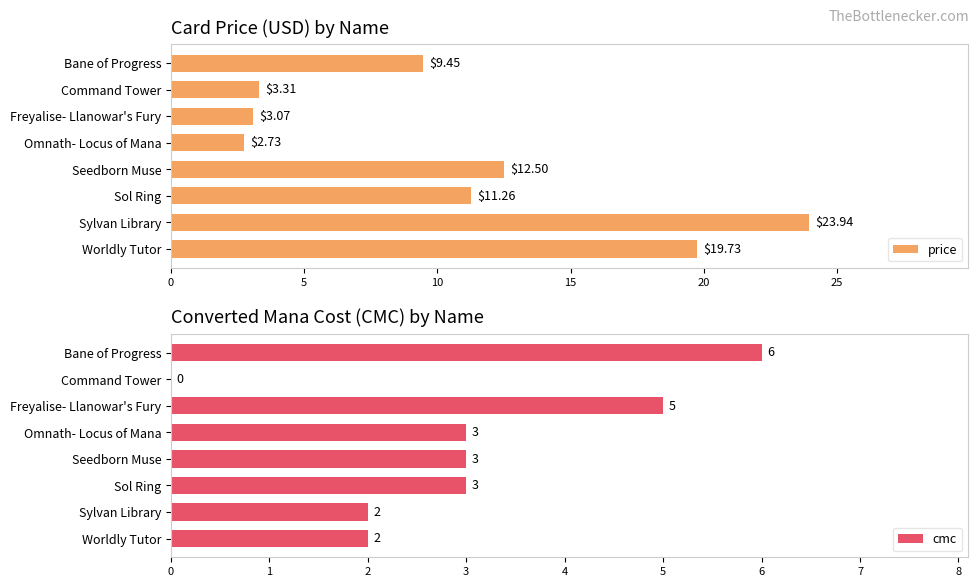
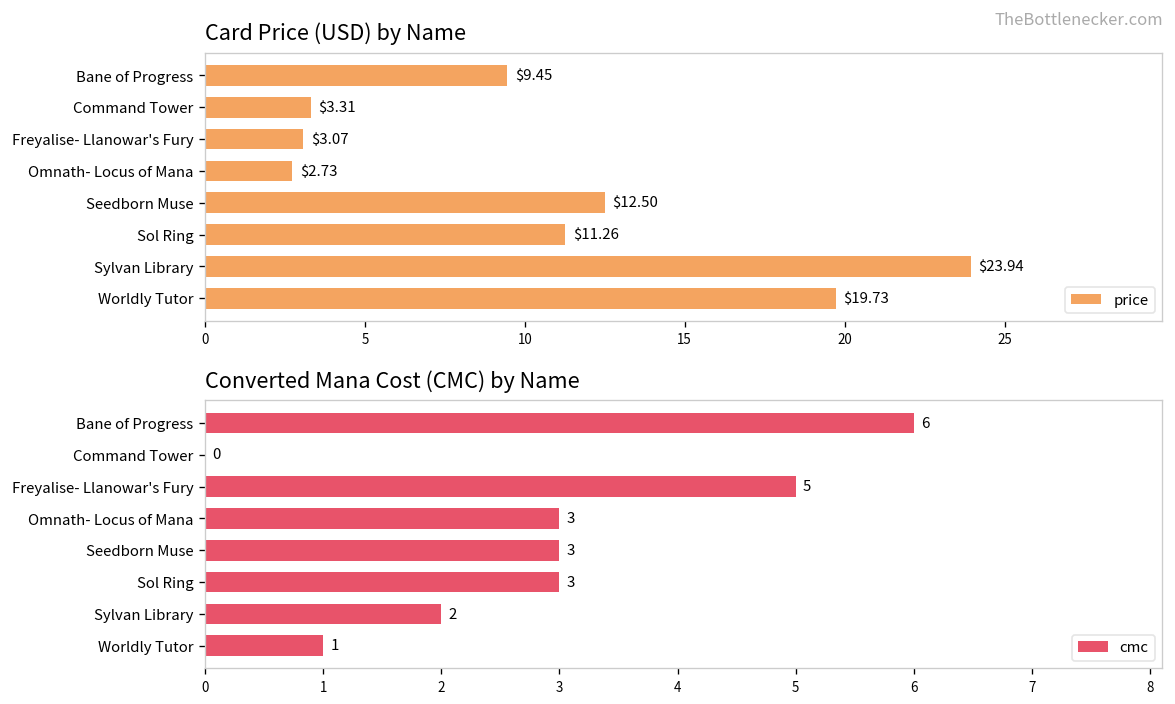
  {
    "Card Price (USD) by Name": {
      "Bane of Progress": "$9.45",
      "Command Tower": "$3.31",
      "Freyalise- Llanowar's Fury": "$3.07",
      "Omnath- Locus of Mana": "$2.73",
      "Seedborn Muse": "$12.50",
      "Sol Ring": "$11.26",
      "Sylvan Library": "$23.94",
      "Worldly Tutor": "$19.73"
    },
    "Converted Mana Cost (CMC) by Name": {
      "Bane of Progress": "6",
      "Command Tower": "0",
      "Freyalise- Llanowar's Fury": "5",
      "Omnath- Locus of Mana": "3",
      "Seedborn Muse": "3",
      "Sol Ring": "3",
      "Sylvan Library": "2",
-     "Worldly Tutor": "2"
+     "Worldly Tutor": "1"
    }
  }
